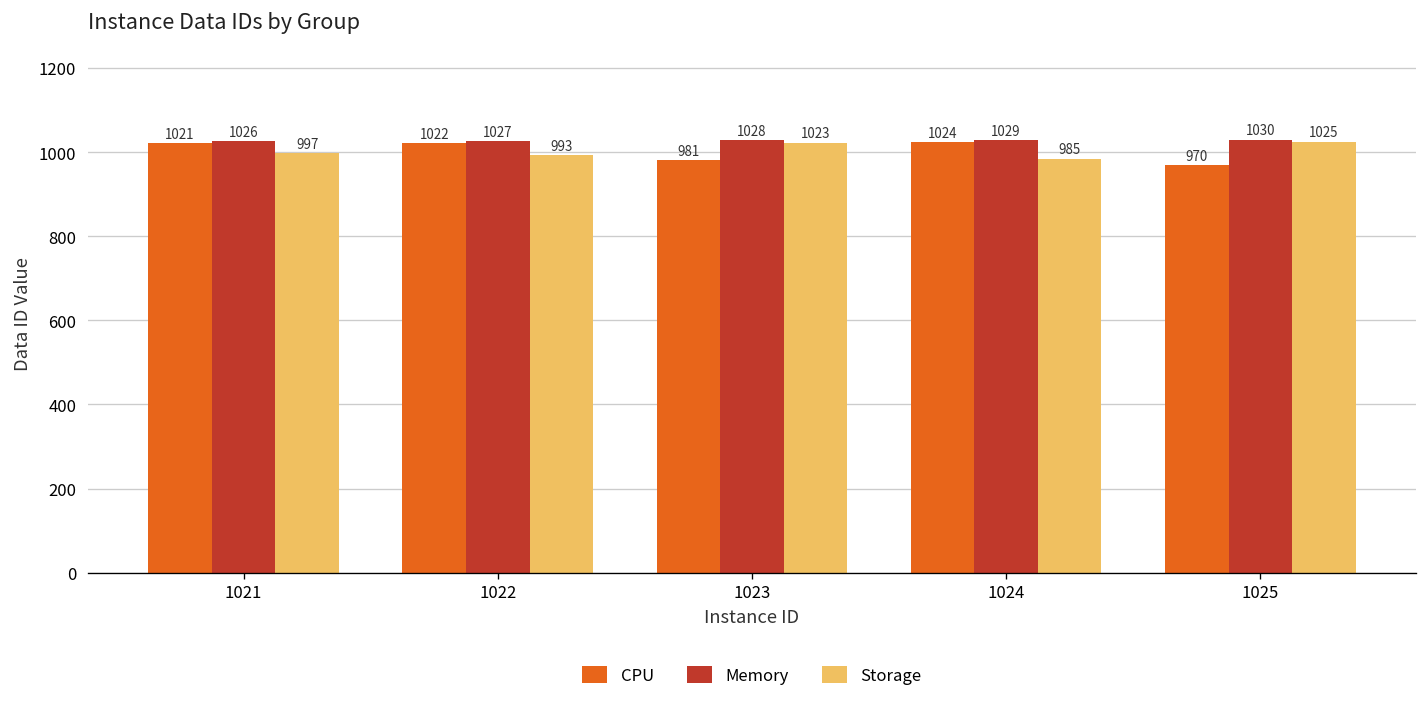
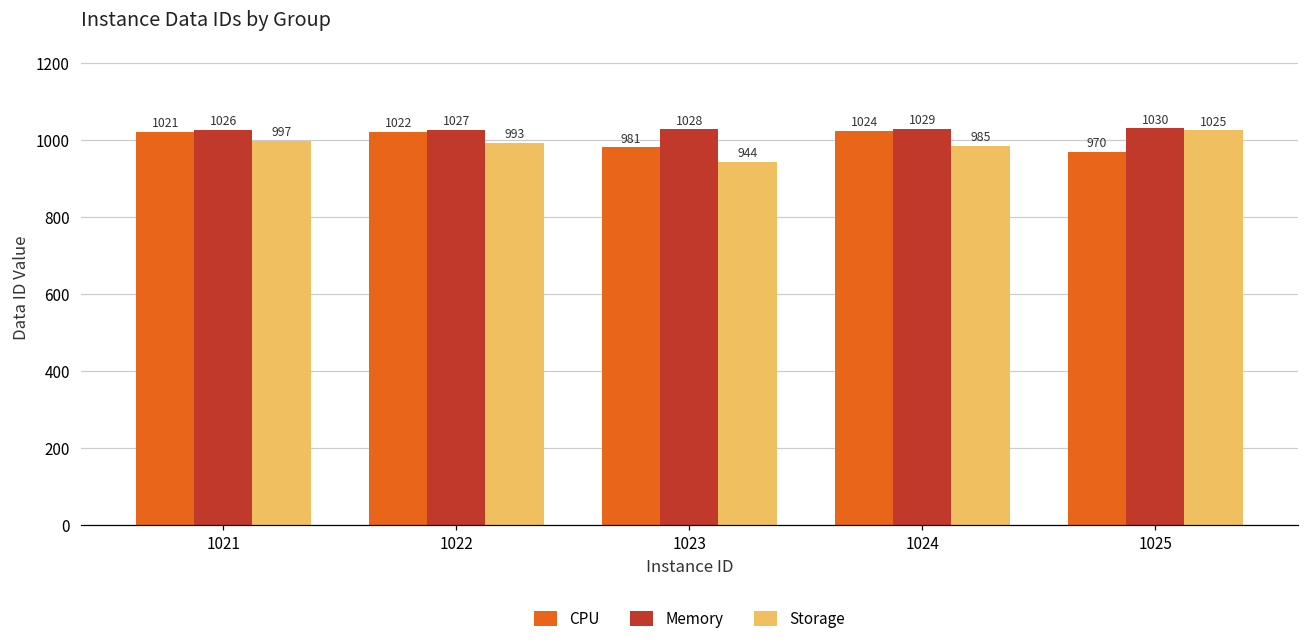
  {
    "CPU": {
      "1021": 1021,
      "1022": 1022,
      "1023": 981,
      "1024": 1024,
      "1025": 970
    },
    "Memory": {
      "1021": 1026,
      "1022": 1027,
      "1023": 1028,
      "1024": 1029,
      "1025": 1030
    },
    "Storage": {
      "1021": 997,
      "1022": 993,
-     "1023": 1023,
+     "1023": 944,
      "1024": 985,
      "1025": 1025
    }
  }
